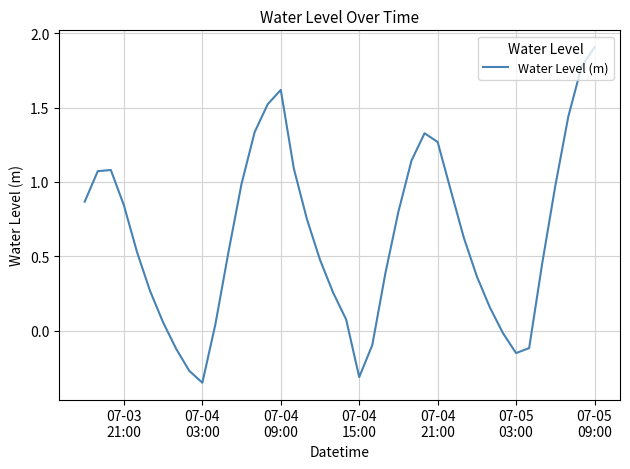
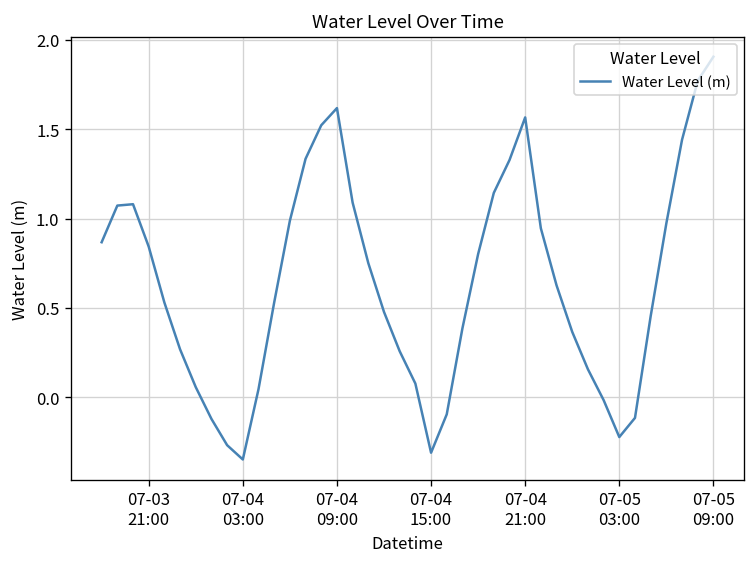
  {
    "07-03 21:00": 0.84,
    "07-04 03:00": -0.35,
    "07-04 09:00": 1.62,
    "07-04 15:00": -0.31,
-   "07-04 21:00": 1.27,
-   "07-05 03:00": -0.15
+   "07-04 21:00": 1.57,
+   "07-05 03:00": -0.22
  }
